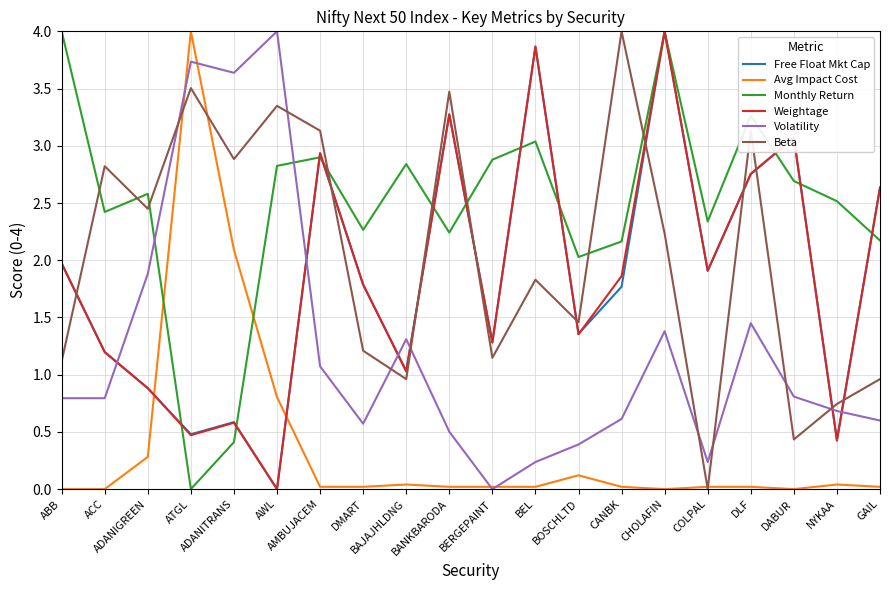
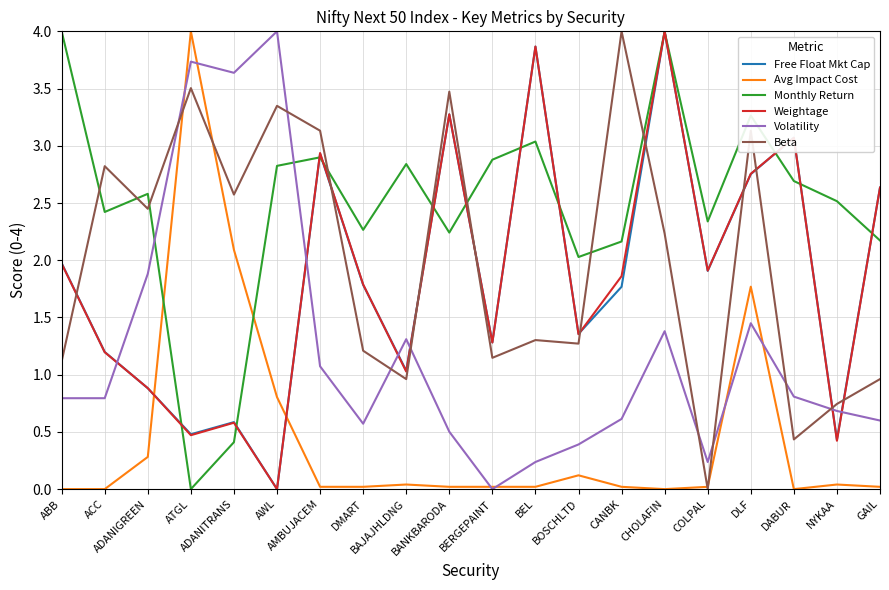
  {
    "Free Float Mkt Cap": {
      "CANBK": 1.77
    },
    "Avg Impact Cost": {
      "ABB": 0.00,
      "ACC": 0.00,
      "ADANIGREEN": 0.28,
      "ATGL": 4.00,
      "ADANITRANS": 2.09,
      "AWL": 0.80,
      "AMBUJACEM": 0.02,
      "DMART": 0.02,
      "BAJAJHLDNG": 0.04,
      "BANKBARODA": 0.02,
      "BEL": 0.02,
      "BOSCHLTD": 0.12,
      "CANBK": 0.02,
      "CHOLAFIN": 0.00,
-     "DLF": 0.02,
+     "DLF": 1.77,
      "DABUR": 0.00,
      "NYKAA": 0.04,
      "GAIL": 0.02
    },
    "Monthly Return": {
      "ABB": 4.00,
      "ACC": 2.42,
      "ADANIGREEN": 2.58,
      "ATGL": 0.00,
      "ADANITRANS": 0.41,
      "AWL": 2.82,
      "AMBUJACEM": 2.90,
      "DMART": 2.27,
      "BAJAJHLDNG": 2.84,
      "BANKBARODA": 2.24,
      "BERGEPAINT": 2.88,
      "BEL": 3.04,
      "BOSCHLTD": 2.03,
      "CANBK": 2.16,
      "COLPAL": 2.34,
      "DABUR": 2.69,
      "NYKAA": 2.52,
      "GAIL": 2.17
    },
    "Weightage": {
      "CANBK": 1.86
    },
    "Volatility": {
      "ABB": 0.79,
      "ACC": 0.79,
      "ADANIGREEN": 1.88,
      "ATGL": 3.74,
      "ADANITRANS": 3.64,
      "AWL": 4.00,
      "AMBUJACEM": 1.07,
      "DMART": 0.57,
      "BAJAJHLDNG": 1.31,
      "BANKBARODA": 0.50,
      "BEL": 0.24,
      "BOSCHLTD": 0.39,
      "CANBK": 0.61,
      "CHOLAFIN": 1.38,
      "COLPAL": 0.24,
      "DLF": 1.45,
      "DABUR": 0.81,
      "NYKAA": 0.68,
      "GAIL": 0.60
    },
    "Beta": {
      "ABB": 1.12,
      "ACC": 2.82,
      "ADANIGREEN": 2.45,
      "ATGL": 3.50,
-     "ADANITRANS": 2.88,
+     "ADANITRANS": 2.57,
      "AWL": 3.35,
      "AMBUJACEM": 3.13,
      "DMART": 1.21,
      "BAJAJHLDNG": 0.96,
      "BANKBARODA": 3.47,
      "BERGEPAINT": 1.15,
-     "BEL": 1.83,
-     "BOSCHLTD": 1.46,
+     "BEL": 1.30,
+     "BOSCHLTD": 1.27,
      "CANBK": 4.00,
      "CHOLAFIN": 2.23,
      "DABUR": 0.43,
      "NYKAA": 0.74,
      "GAIL": 0.96
    }
  }
